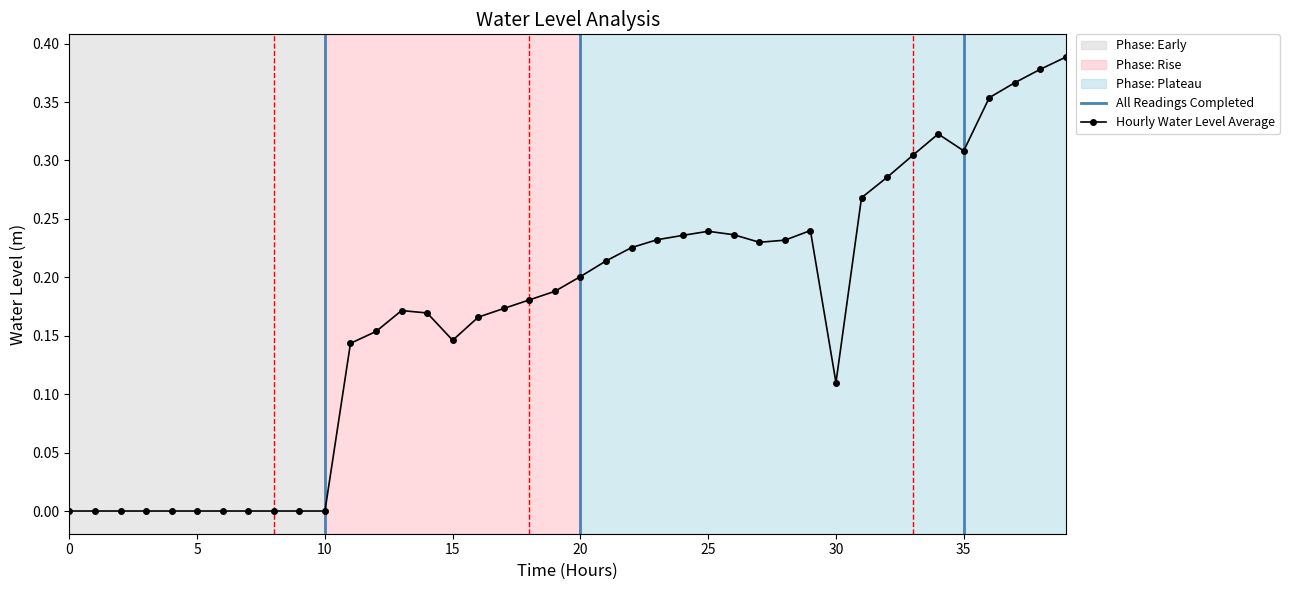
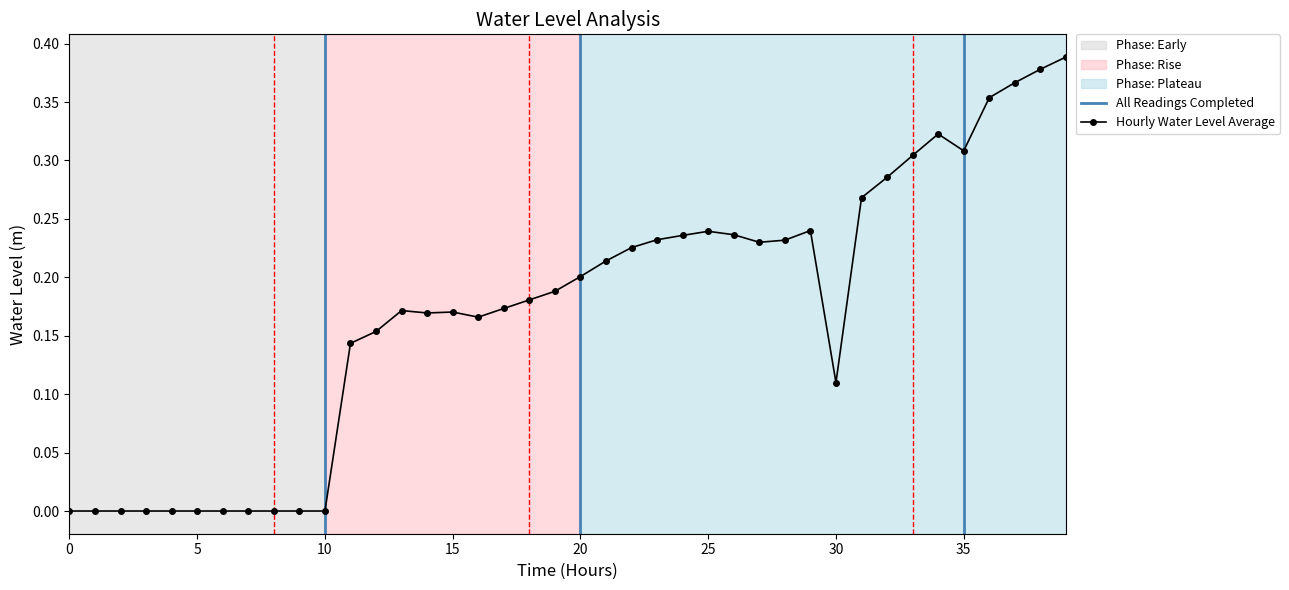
  {
    "0": 0.000,
    "5": 0.000,
    "10": 0.000,
-   "15": 0.146,
+   "15": 0.170,
    "20": 0.201,
    "25": 0.239,
    "30": 0.110,
    "35": 0.308
  }
